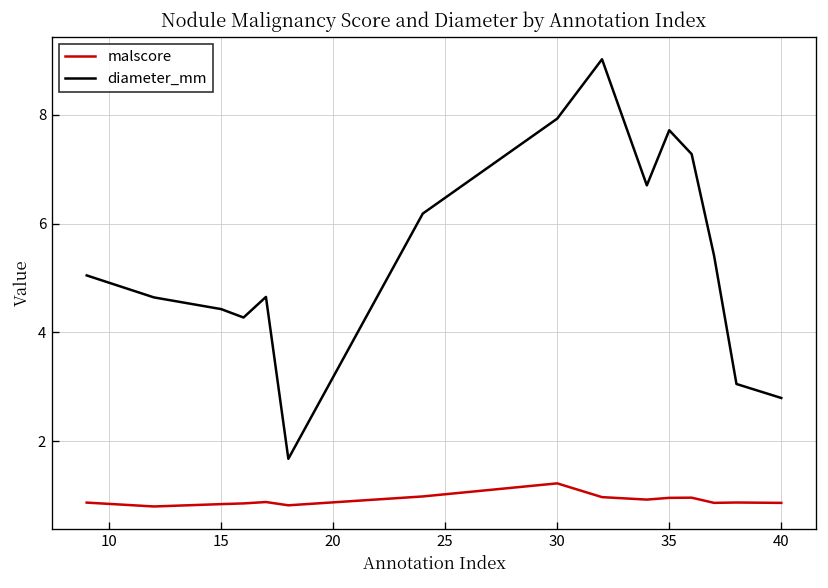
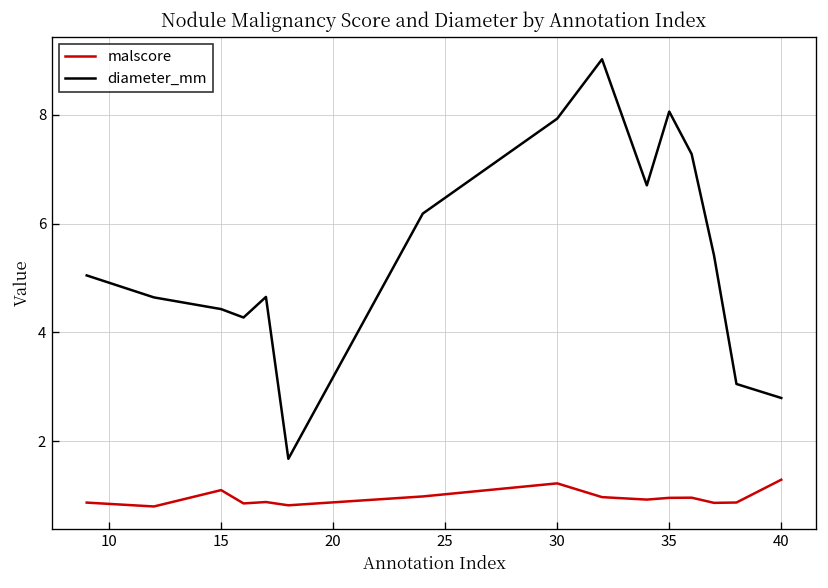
  {
    "malscore": {
-     "15": 0.8,
+     "15": 1.1,
      "30": 1.2,
      "35": 1.0,
-     "40": 0.9
+     "40": 1.3
    },
    "diameter_mm": {
      "15": 4.4,
      "30": 7.9,
-     "35": 7.7,
+     "35": 8.1,
      "40": 2.8
    }
  }
